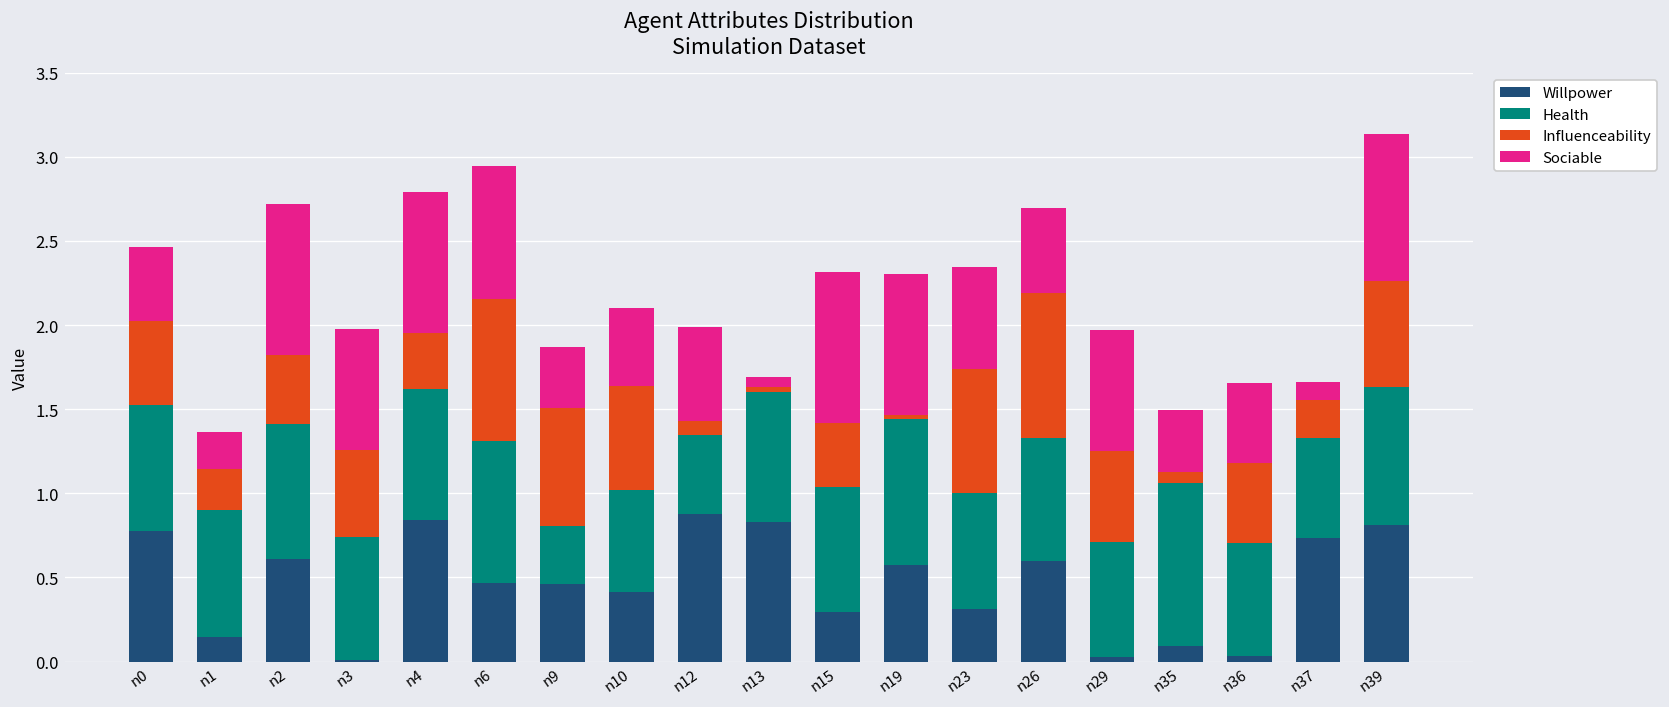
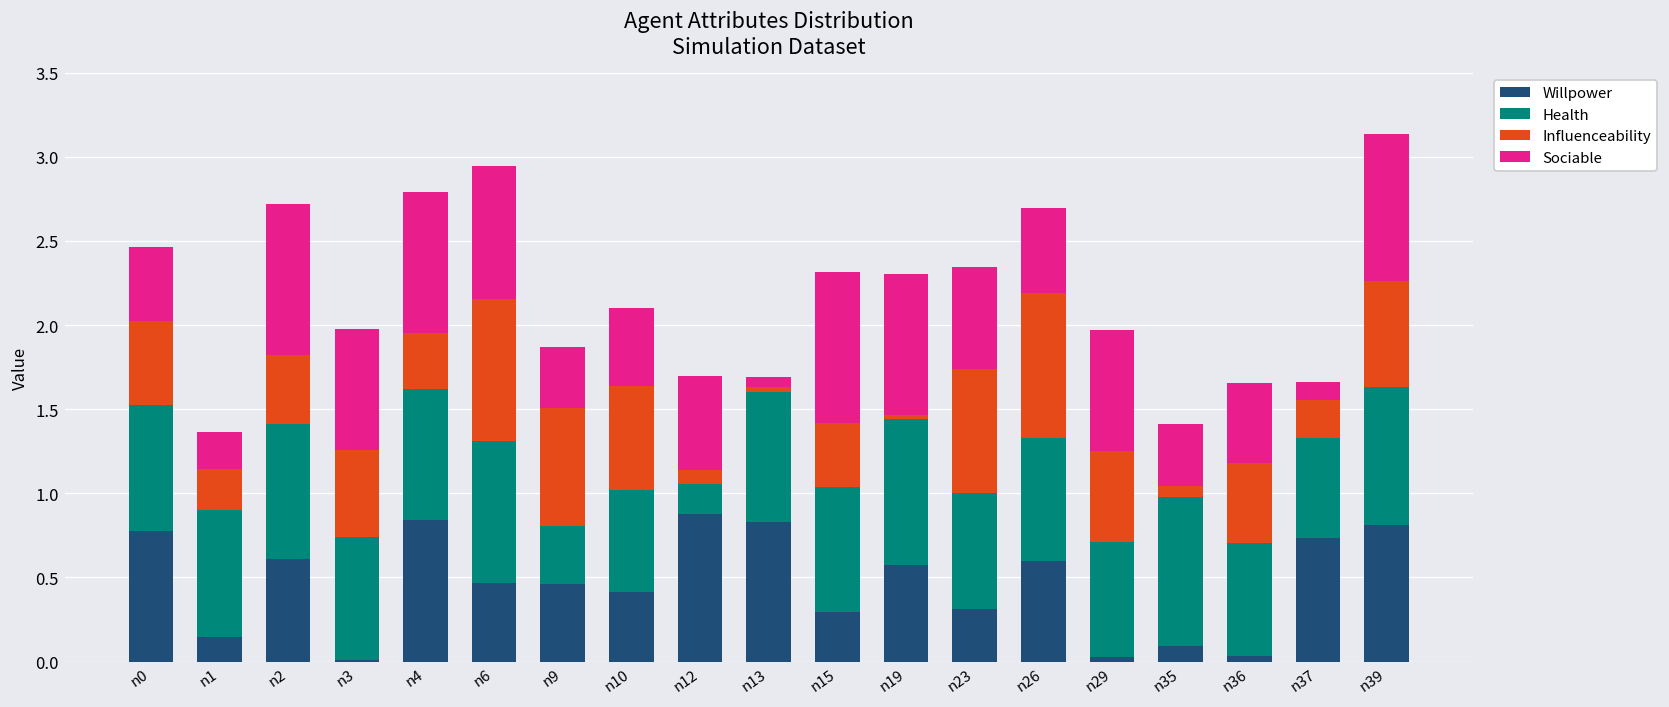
  {
    "Willpower": {
      "n0": 0.78,
      "n1": 0.15,
      "n2": 0.61,
      "n4": 0.84,
      "n6": 0.47,
      "n9": 0.46,
      "n10": 0.41,
      "n12": 0.88,
      "n13": 0.83,
      "n15": 0.29,
      "n19": 0.58,
      "n23": 0.31,
      "n26": 0.60,
      "n29": 0.03,
      "n35": 0.09,
      "n36": 0.03,
      "n37": 0.74,
      "n39": 0.81
    },
    "Health": {
      "n0": 0.75,
      "n1": 0.75,
      "n2": 0.80,
      "n3": 0.73,
      "n4": 0.78,
      "n6": 0.84,
      "n9": 0.35,
      "n10": 0.61,
-     "n12": 0.47,
+     "n12": 0.18,
      "n13": 0.77,
      "n15": 0.75,
      "n19": 0.87,
      "n23": 0.69,
      "n26": 0.73,
      "n29": 0.68,
-     "n35": 0.96,
+     "n35": 0.88,
      "n36": 0.67,
      "n37": 0.59,
      "n39": 0.82
    },
    "Influenceability": {
      "n0": 0.50,
      "n1": 0.24,
      "n2": 0.41,
      "n3": 0.51,
      "n4": 0.33,
      "n6": 0.85,
      "n9": 0.70,
      "n10": 0.62,
      "n12": 0.08,
      "n13": 0.03,
      "n15": 0.38,
      "n19": 0.03,
      "n23": 0.74,
      "n26": 0.86,
      "n29": 0.54,
      "n35": 0.07,
      "n36": 0.48,
      "n37": 0.22,
      "n39": 0.63
    },
    "Sociable": {
      "n0": 0.45,
      "n1": 0.22,
      "n2": 0.90,
      "n3": 0.72,
      "n4": 0.84,
      "n6": 0.79,
      "n9": 0.37,
      "n10": 0.46,
      "n12": 0.56,
      "n13": 0.06,
      "n15": 0.90,
      "n19": 0.83,
      "n23": 0.61,
      "n26": 0.51,
      "n29": 0.72,
      "n35": 0.37,
      "n36": 0.47,
      "n37": 0.11,
      "n39": 0.87
    }
  }
